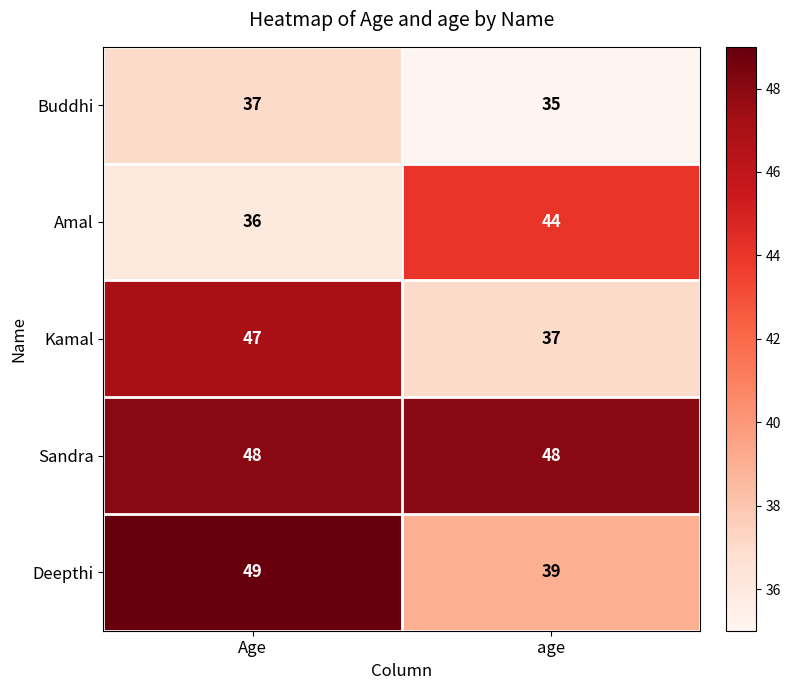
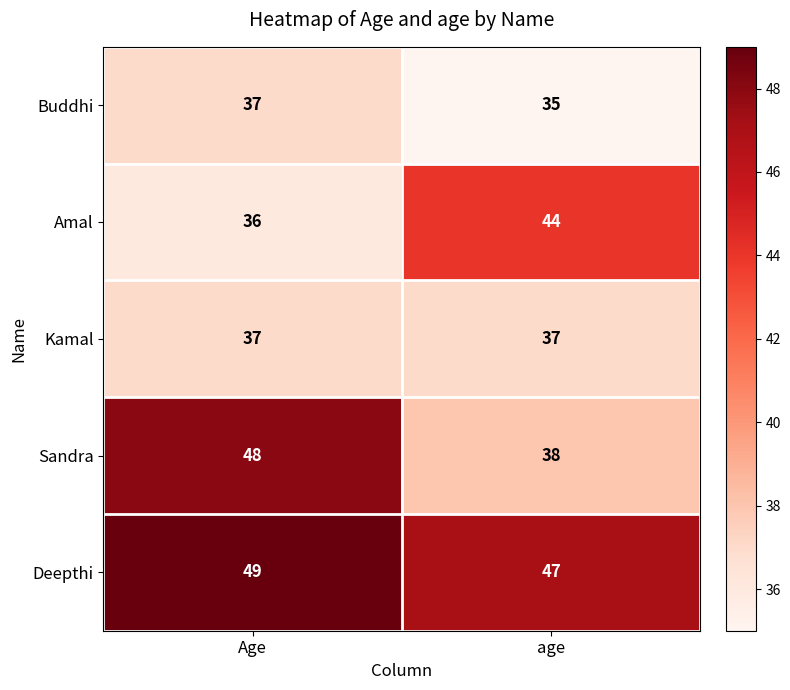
  {
    "Buddhi": {
      "Age": 37,
      "age": 35
    },
    "Amal": {
      "Age": 36,
      "age": 44
    },
    "Kamal": {
-     "Age": 47,
+     "Age": 37,
      "age": 37
    },
    "Sandra": {
      "Age": 48,
-     "age": 48
+     "age": 38
    },
    "Deepthi": {
      "Age": 49,
-     "age": 39
+     "age": 47
    }
  }
